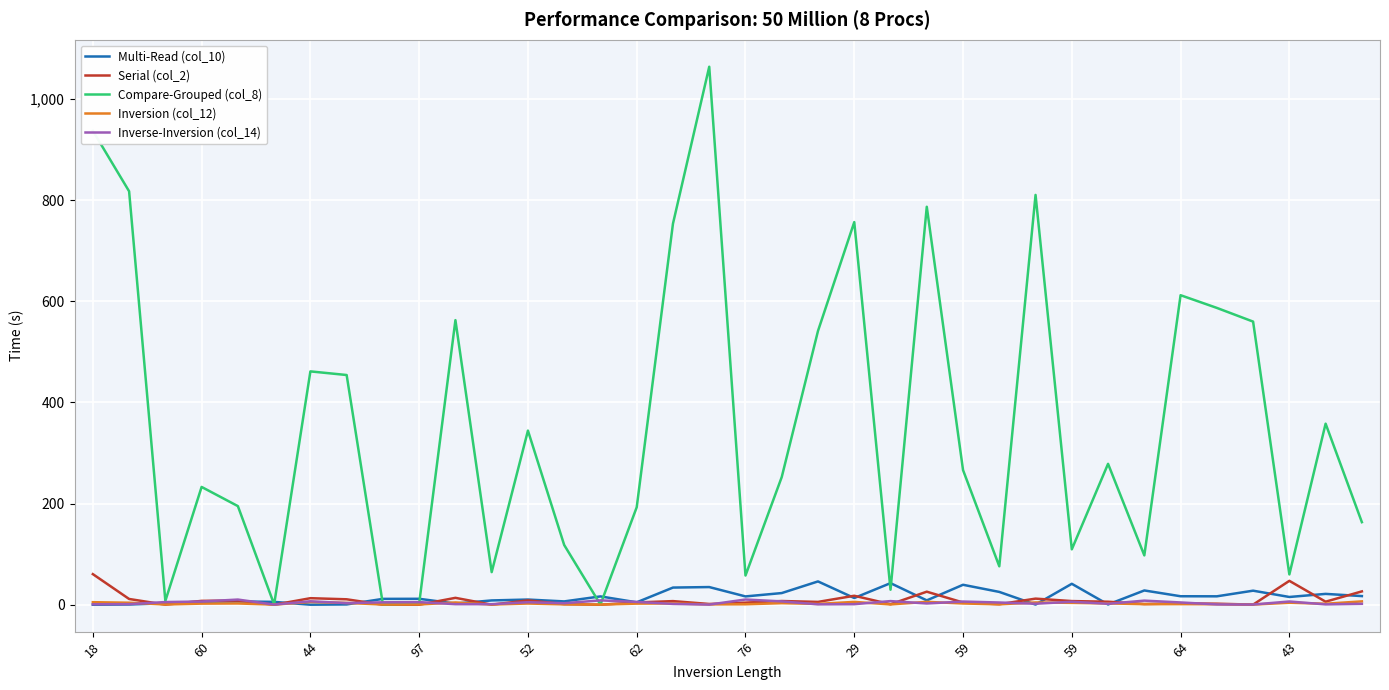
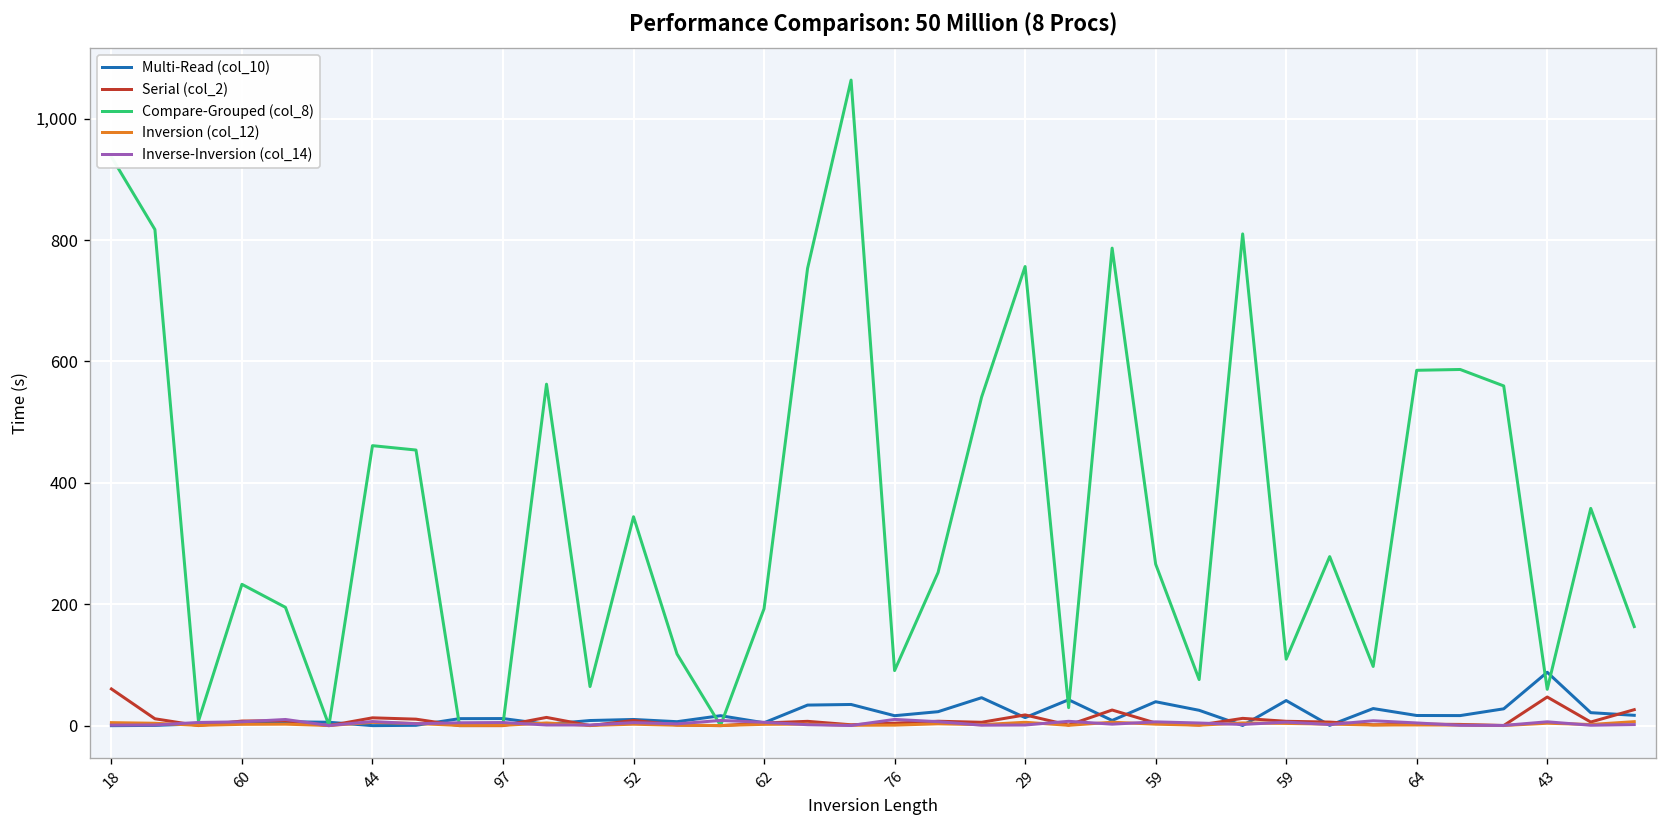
  {
    "Multi-Read (col_10)": {
      "44": 0,
      "97": 10,
      "76": 20,
      "64": 20,
-     "43": 20
+     "43": 90
    },
    "Serial (col_2)": {
      "18": 60,
      "44": 10,
      "43": 50
    },
    "Compare-Grouped (col_8)": {
      "60": 230,
      "44": 460,
      "52": 340,
      "62": 190,
-     "76": 60,
-     "64": 610,
+     "76": 90,
+     "64": 590,
      "43": 60
    },
    "Inverse-Inversion (col_14)": {
      "76": 10
    }
  }
